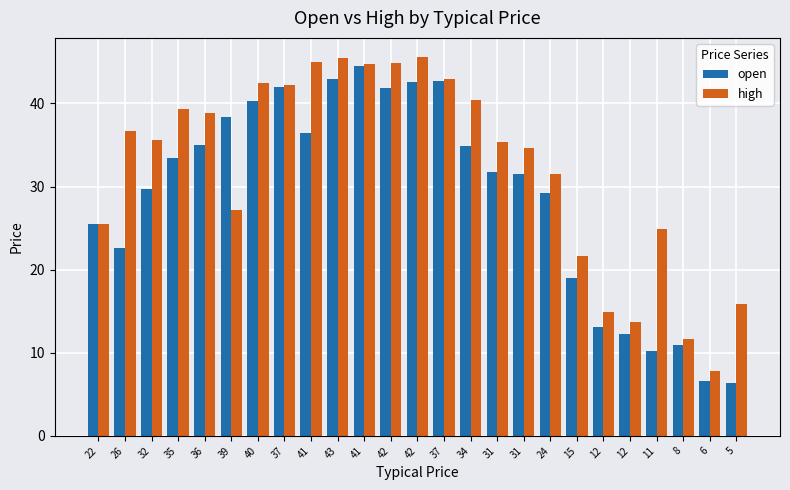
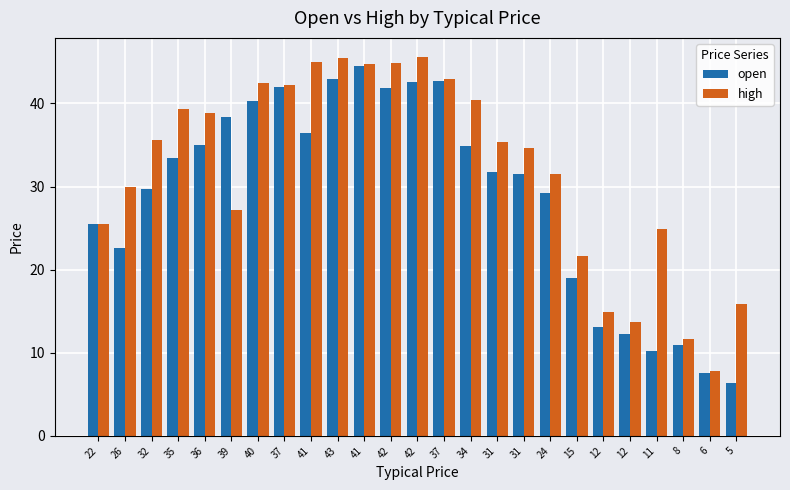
  {
    "open": {
      "22": 26,
      "26": 23,
      "32": 30,
      "35": 33,
      "36": 35,
      "39": 38,
      "40": 40,
      "43": 43,
      "34": 35,
      "24": 29,
      "15": 19,
      "11": 10,
      "8": 11,
-     "6": 7,
+     "6": 8,
      "5": 6
    },
    "high": {
      "22": 25,
-     "26": 37,
+     "26": 30,
      "32": 36,
      "35": 39,
      "36": 39,
      "39": 27,
      "40": 42,
      "43": 46,
      "34": 40,
      "24": 32,
      "15": 22,
      "11": 25,
      "8": 12,
      "6": 8,
      "5": 16
    }
  }
